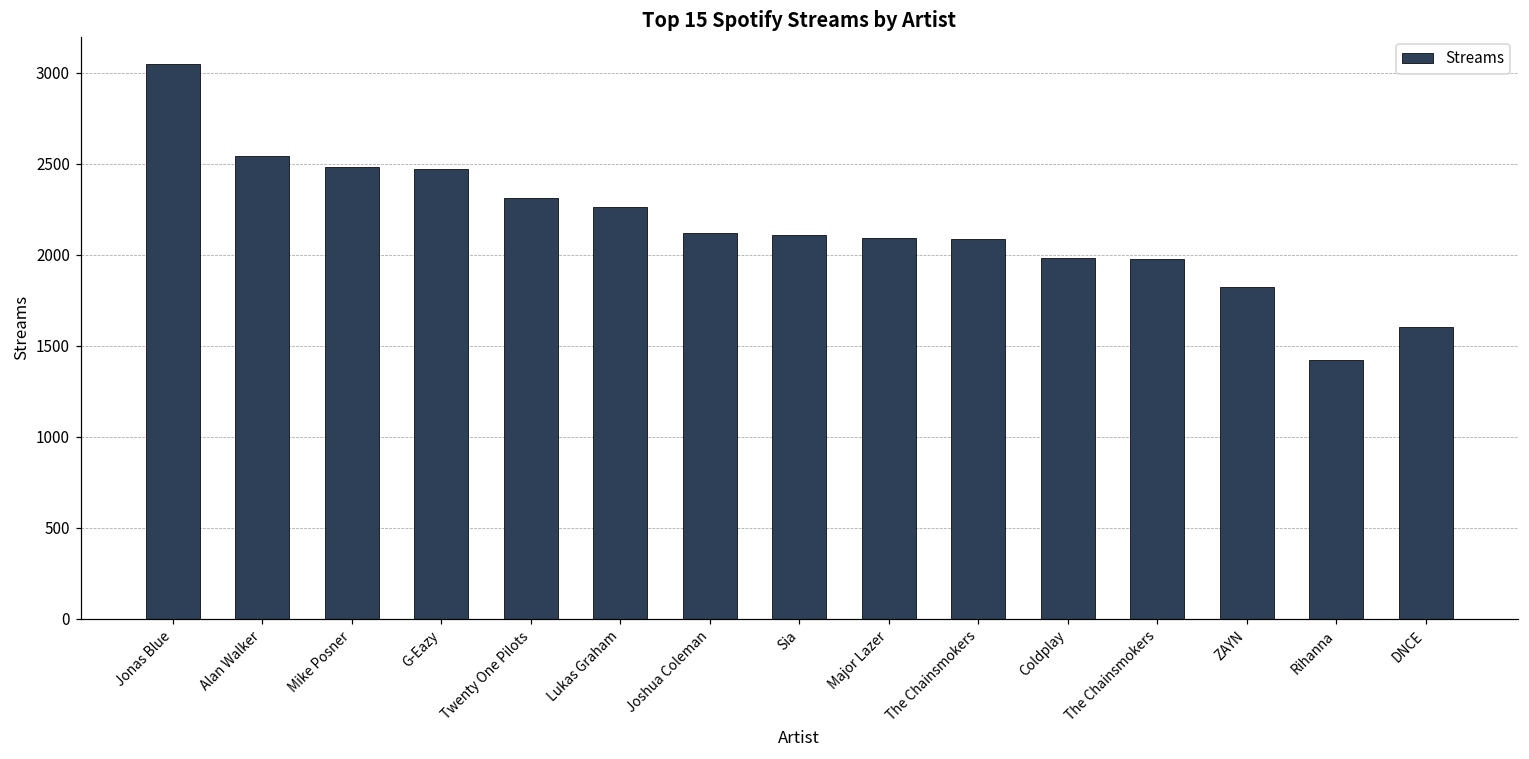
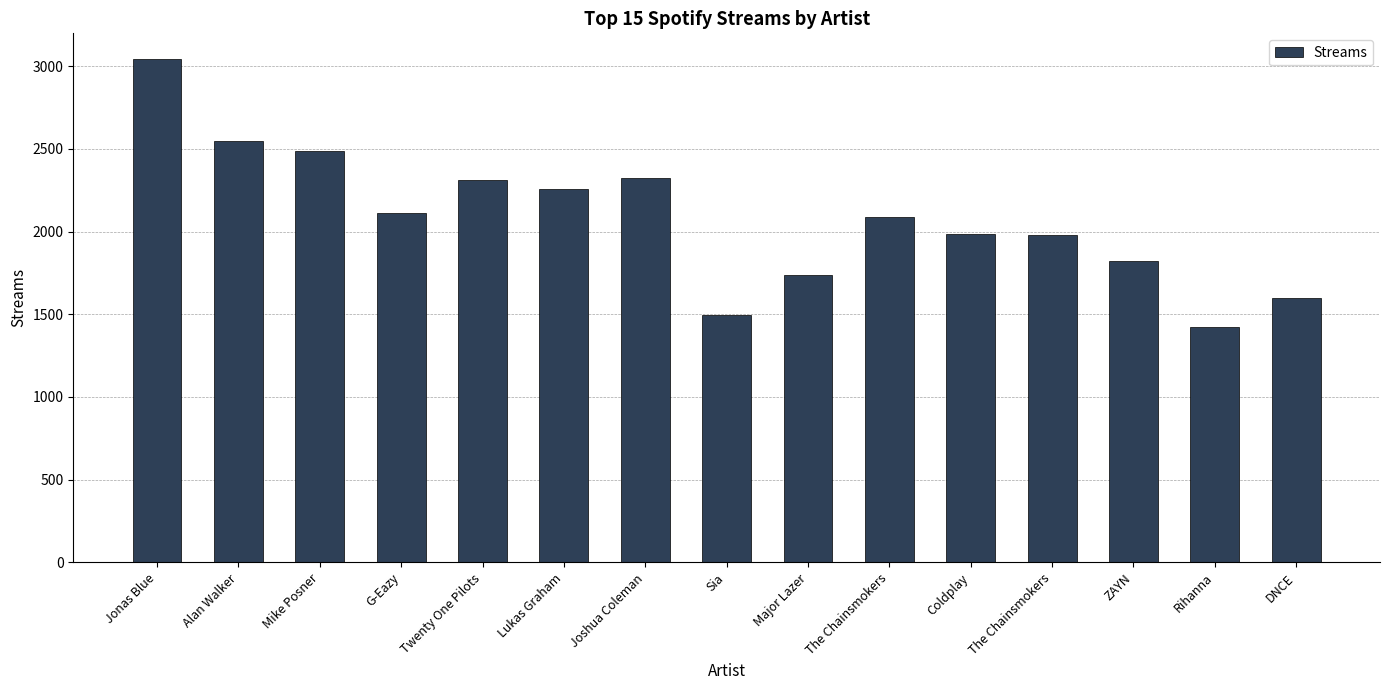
  {
    "Jonas Blue": 3050,
    "Alan Walker": 2550,
    "Mike Posner": 2480,
-   "G-Eazy": 2470,
+   "G-Eazy": 2120,
    "Twenty One Pilots": 2310,
    "Lukas Graham": 2260,
-   "Joshua Coleman": 2120,
-   "Sia": 2110,
-   "Major Lazer": 2090,
+   "Joshua Coleman": 2320,
+   "Sia": 1500,
+   "Major Lazer": 1740,
    "Coldplay": 1980,
    "ZAYN": 1820,
    "Rihanna": 1420,
    "DNCE": 1600
  }
